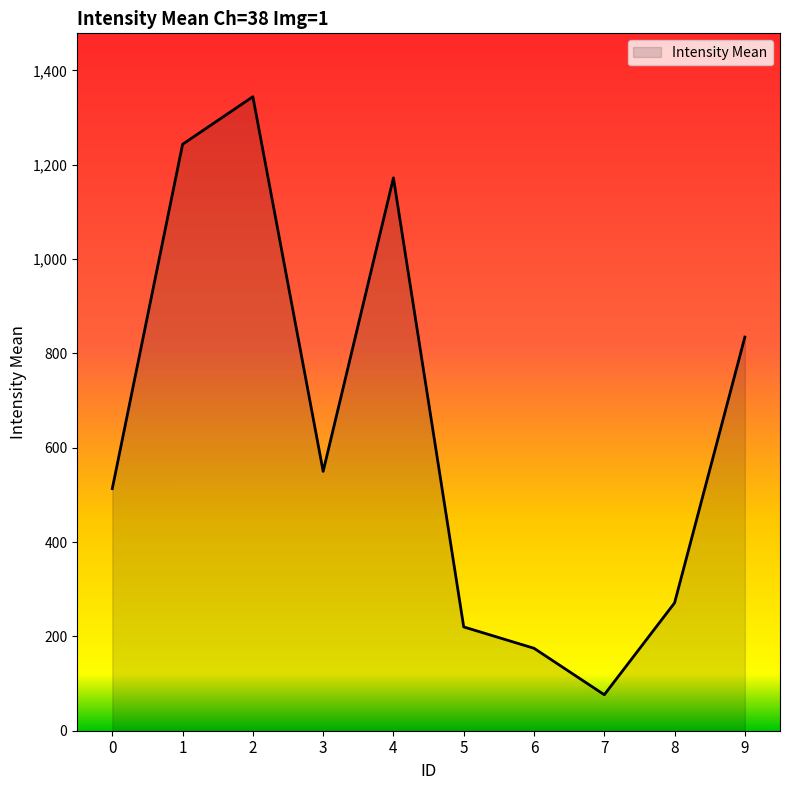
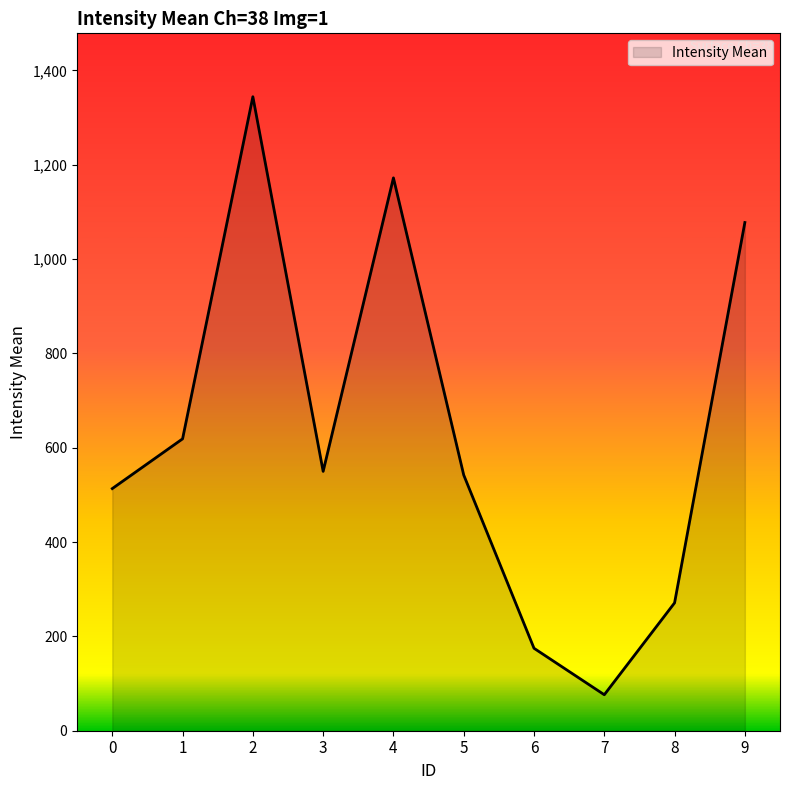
  {
    "0": "510",
-   "1": "1,240",
+   "1": "620",
    "2": "1,340",
    "3": "550",
    "4": "1,170",
-   "5": "220",
+   "5": "540",
    "6": "170",
    "7": "80",
    "8": "270",
-   "9": "830"
+   "9": "1,080"
  }
